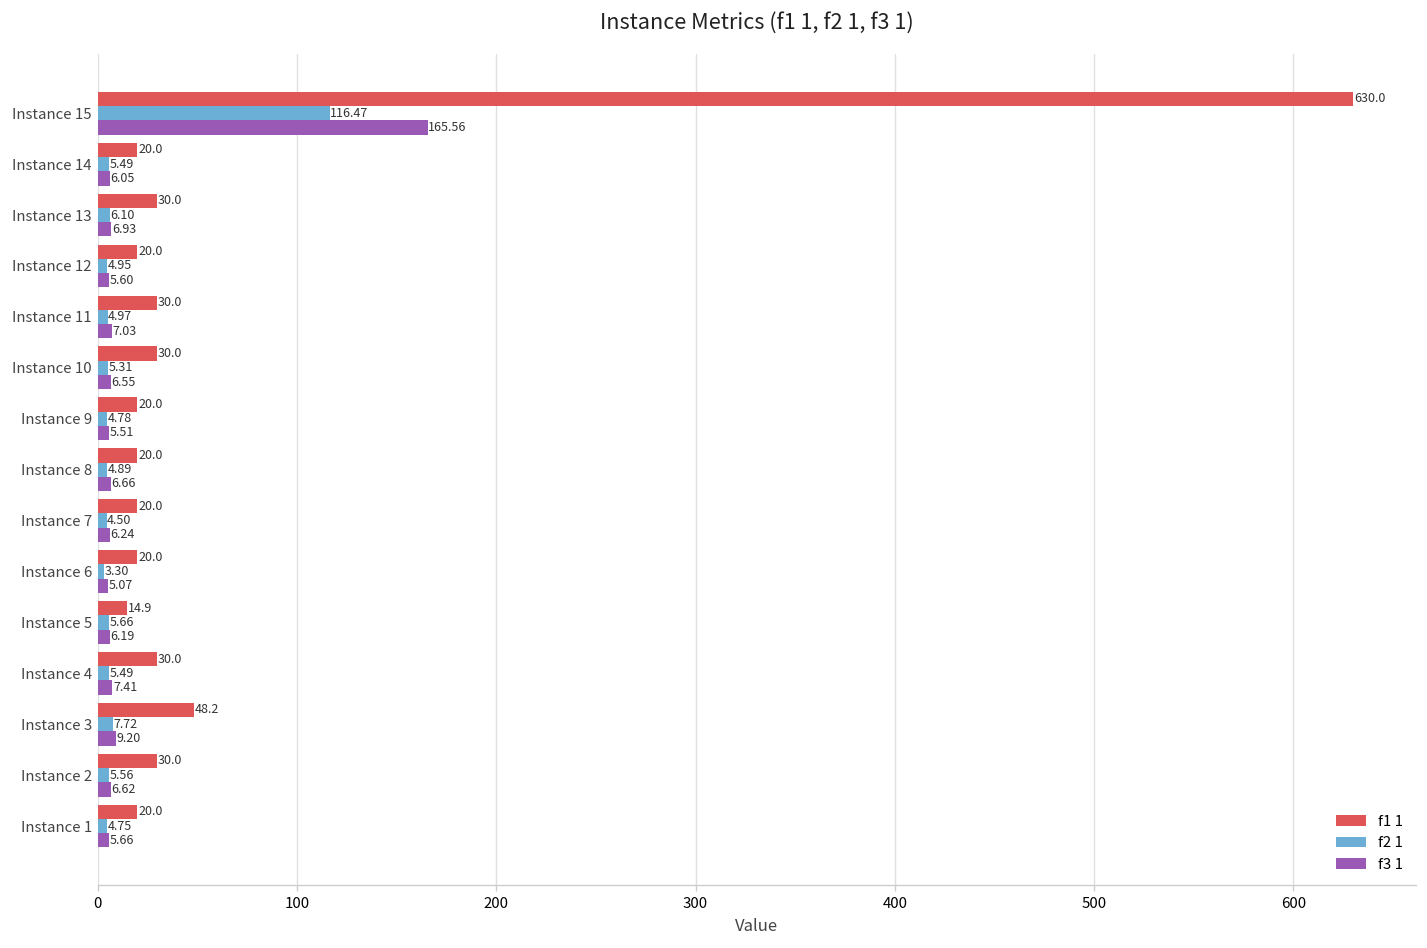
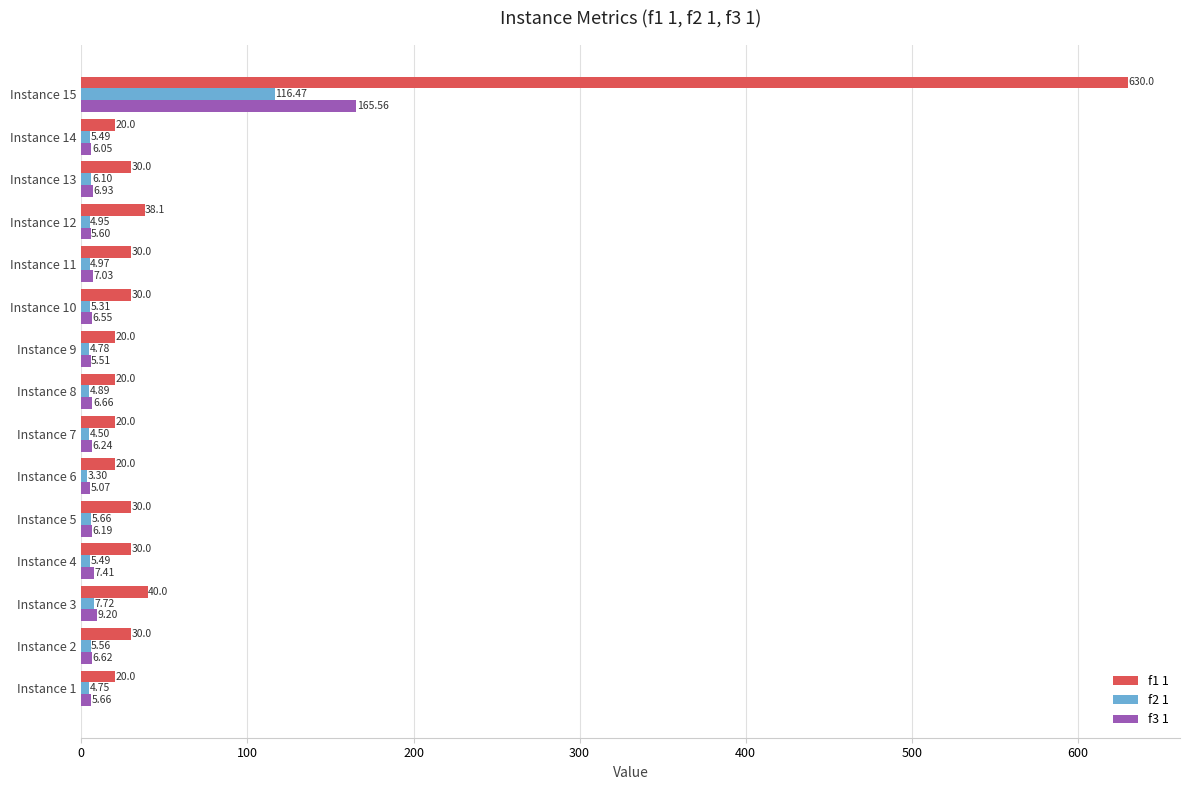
  {
    "f1 1": {
      "Instance 15": 630.0,
      "Instance 14": 20.0,
      "Instance 13": 30.0,
-     "Instance 12": 20.0,
+     "Instance 12": 38.1,
      "Instance 11": 30.0,
      "Instance 10": 30.0,
      "Instance 9": 20.0,
      "Instance 8": 20.0,
      "Instance 7": 20.0,
      "Instance 6": 20.0,
-     "Instance 5": 14.9,
+     "Instance 5": 30.0,
      "Instance 4": 30.0,
-     "Instance 3": 48.2,
+     "Instance 3": 40.0,
      "Instance 2": 30.0,
      "Instance 1": 20.0
    },
    "f2 1": {
      "Instance 15": 116.47,
      "Instance 14": 5.49,
      "Instance 13": 6.10,
      "Instance 12": 4.95,
      "Instance 11": 4.97,
      "Instance 10": 5.31,
      "Instance 9": 4.78,
      "Instance 8": 4.89,
      "Instance 7": 4.50,
      "Instance 6": 3.30,
      "Instance 5": 5.66,
      "Instance 4": 5.49,
      "Instance 3": 7.72,
      "Instance 2": 5.56,
      "Instance 1": 4.75
    },
    "f3 1": {
      "Instance 15": 165.56,
      "Instance 14": 6.05,
      "Instance 13": 6.93,
      "Instance 12": 5.60,
      "Instance 11": 7.03,
      "Instance 10": 6.55,
      "Instance 9": 5.51,
      "Instance 8": 6.66,
      "Instance 7": 6.24,
      "Instance 6": 5.07,
      "Instance 5": 6.19,
      "Instance 4": 7.41,
      "Instance 3": 9.20,
      "Instance 2": 6.62,
      "Instance 1": 5.66
    }
  }
